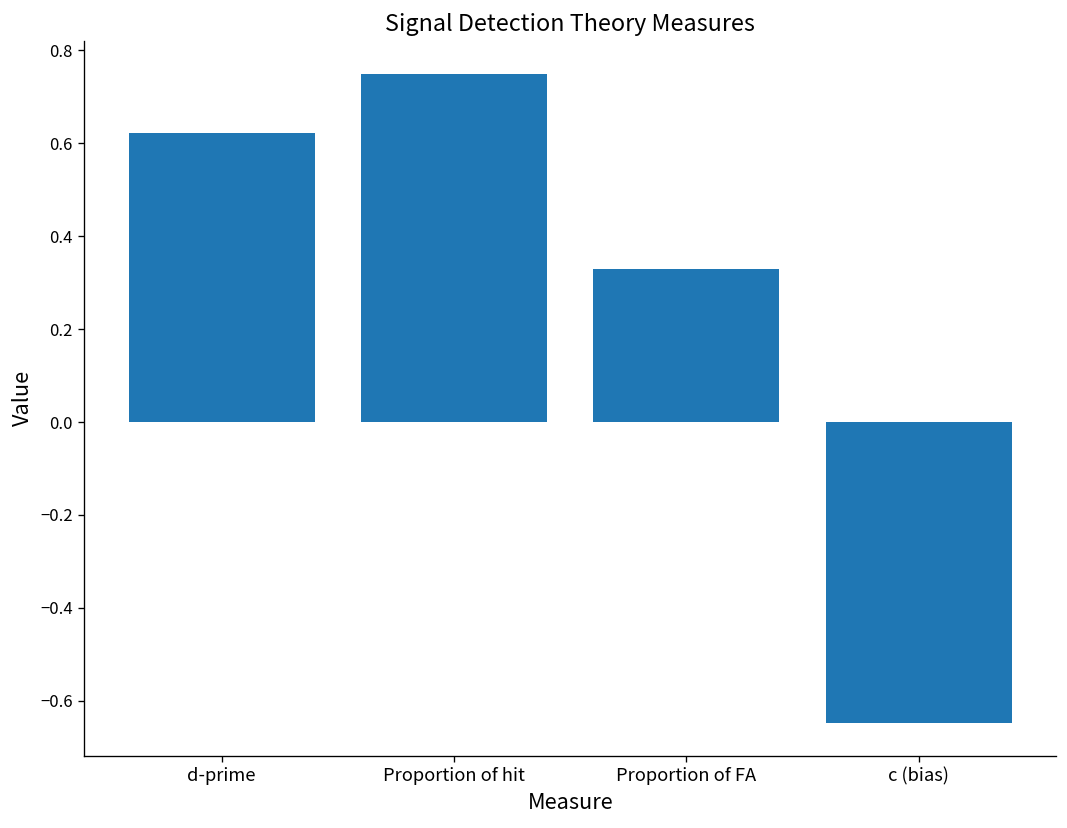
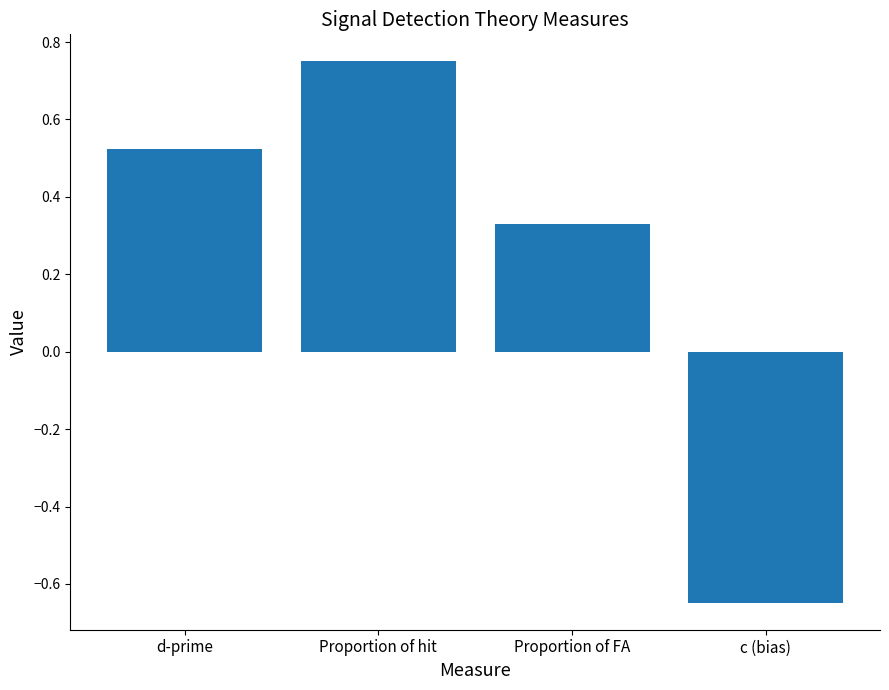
  {
-   "d-prime": 0.62,
+   "d-prime": 0.52,
    "Proportion of hit": 0.75,
    "Proportion of FA": 0.33,
    "c (bias)": -0.65
  }
